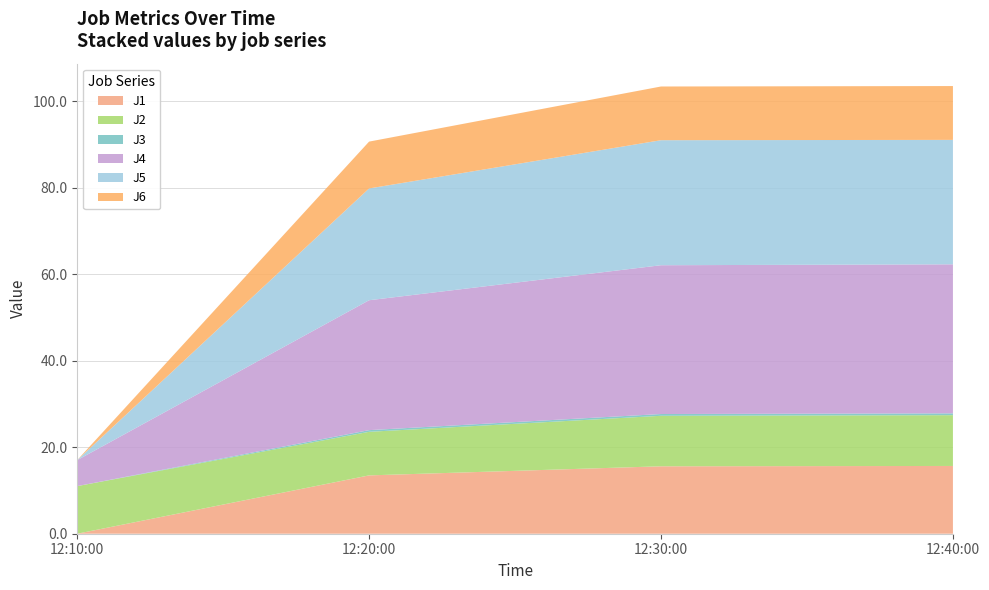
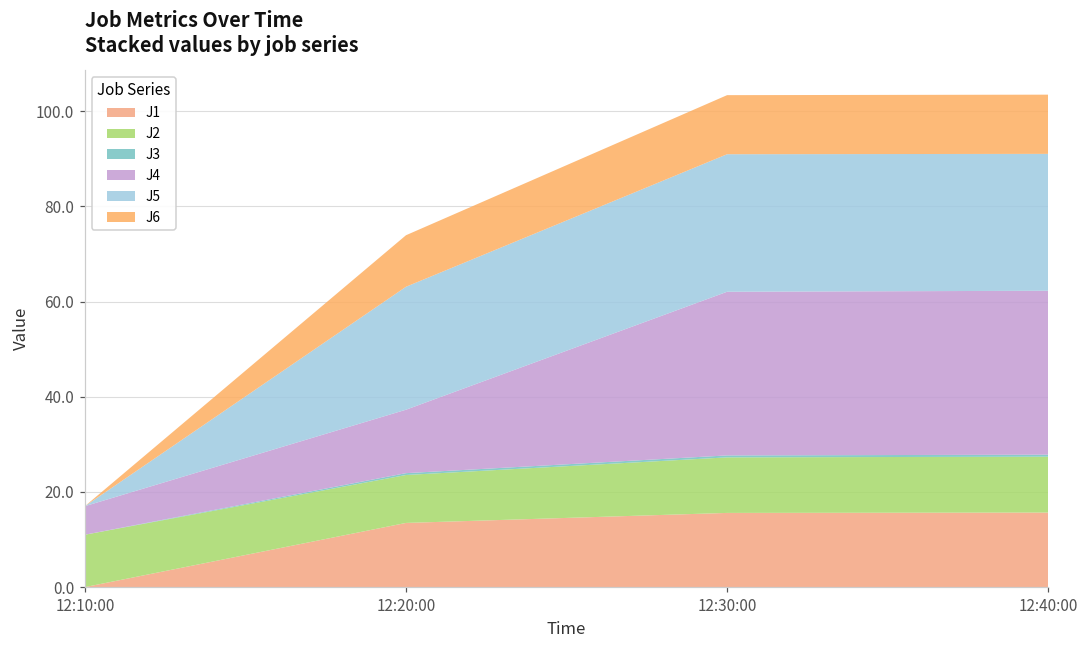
  {
    "J4": {
-     "12:20:00": 30,
+     "12:20:00": 13,
      "12:30:00": 34,
      "12:40:00": 34
    }
  }
